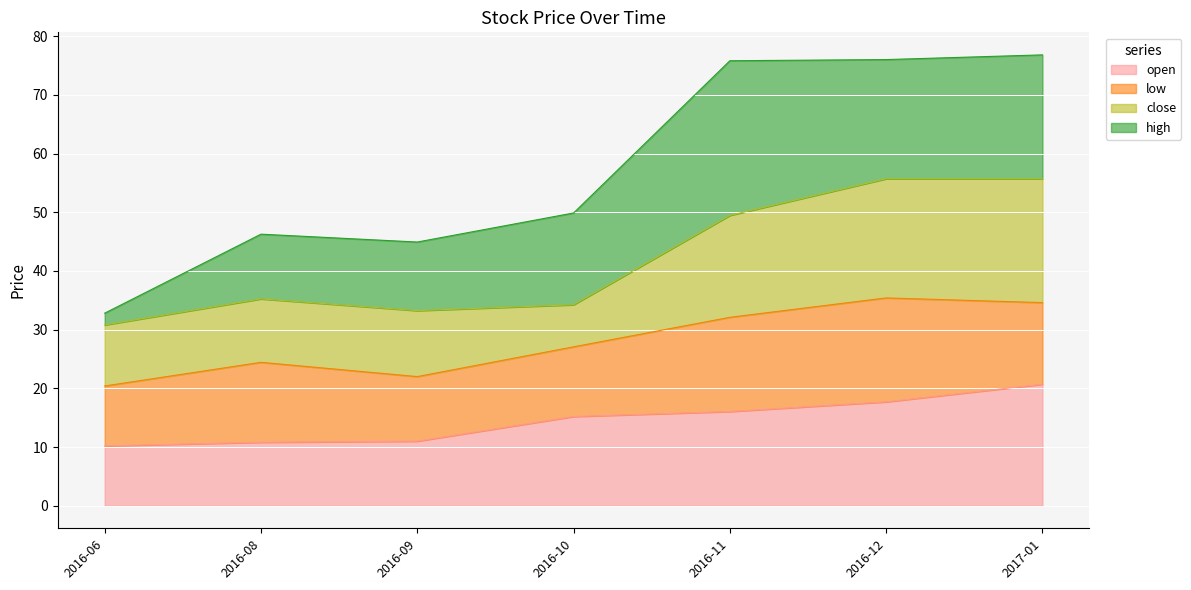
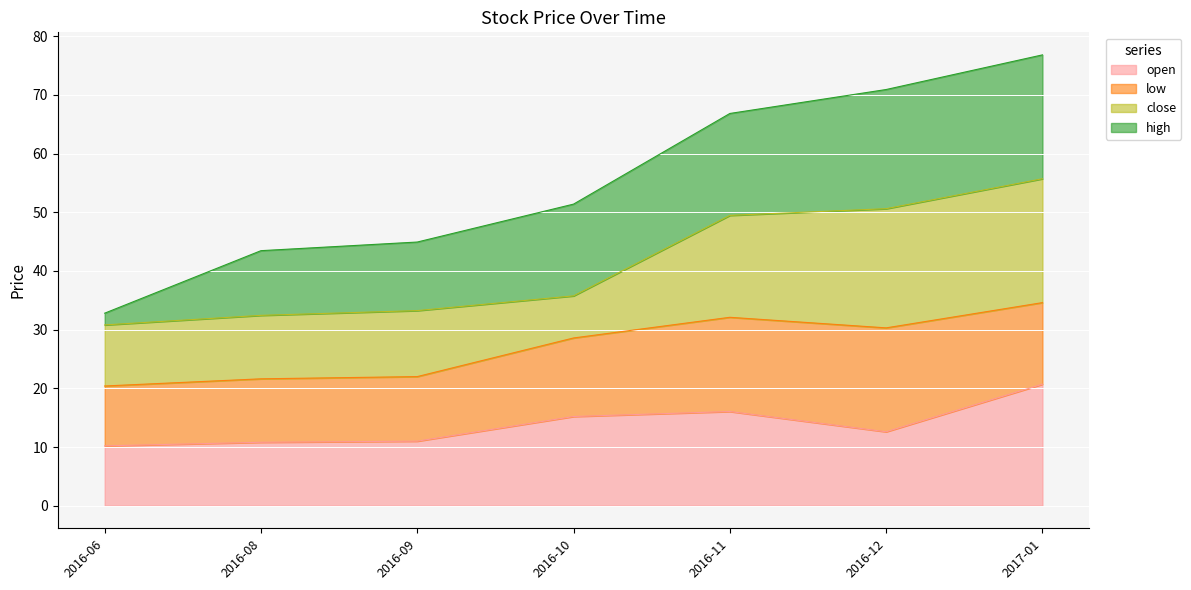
  {
    "open": {
      "2016-06": 10,
      "2016-08": 11,
      "2016-09": 11,
      "2016-10": 15,
      "2016-11": 16,
-     "2016-12": 18,
+     "2016-12": 13,
      "2017-01": 21
    },
    "low": {
      "2016-06": 10,
-     "2016-08": 14,
+     "2016-08": 11,
      "2016-09": 11,
-     "2016-10": 12,
+     "2016-10": 13,
      "2016-11": 16,
      "2016-12": 18,
      "2017-01": 14
    },
    "close": {
      "2016-06": 10,
      "2016-08": 11,
      "2016-09": 11,
      "2016-10": 7,
      "2016-11": 17,
      "2016-12": 20,
      "2017-01": 21
    },
    "high": {
      "2016-06": 2,
      "2016-08": 11,
      "2016-09": 12,
      "2016-10": 16,
-     "2016-11": 26,
+     "2016-11": 17,
      "2016-12": 20,
      "2017-01": 21
    }
  }
